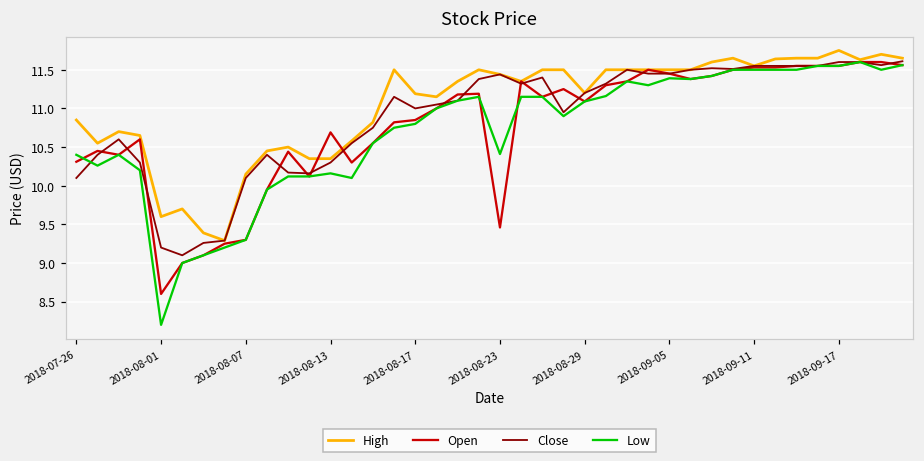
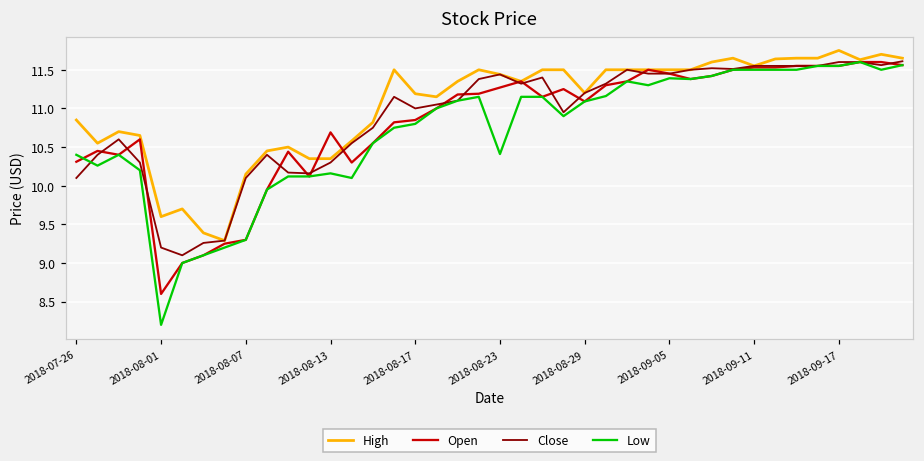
  {
    "High": {
      "2018-07-26": 10.9,
      "2018-08-01": 9.6,
      "2018-08-07": 10.2,
      "2018-08-13": 10.4,
      "2018-08-17": 11.2,
      "2018-09-05": 11.5,
      "2018-09-17": 11.8
    },
    "Open": {
      "2018-07-26": 10.3,
      "2018-08-01": 8.6,
      "2018-08-13": 10.7,
      "2018-08-17": 10.9,
-     "2018-08-23": 9.5
+     "2018-08-23": 11.3
    },
    "Close": {
      "2018-07-26": 10.1,
      "2018-08-01": 9.2,
      "2018-08-07": 10.1,
      "2018-08-13": 10.3,
      "2018-08-17": 11.0,
      "2018-09-17": 11.6
    },
    "Low": {
      "2018-07-26": 10.4,
      "2018-08-01": 8.2,
      "2018-08-13": 10.2,
      "2018-08-17": 10.8,
      "2018-08-23": 10.4,
      "2018-09-05": 11.4
    }
  }
